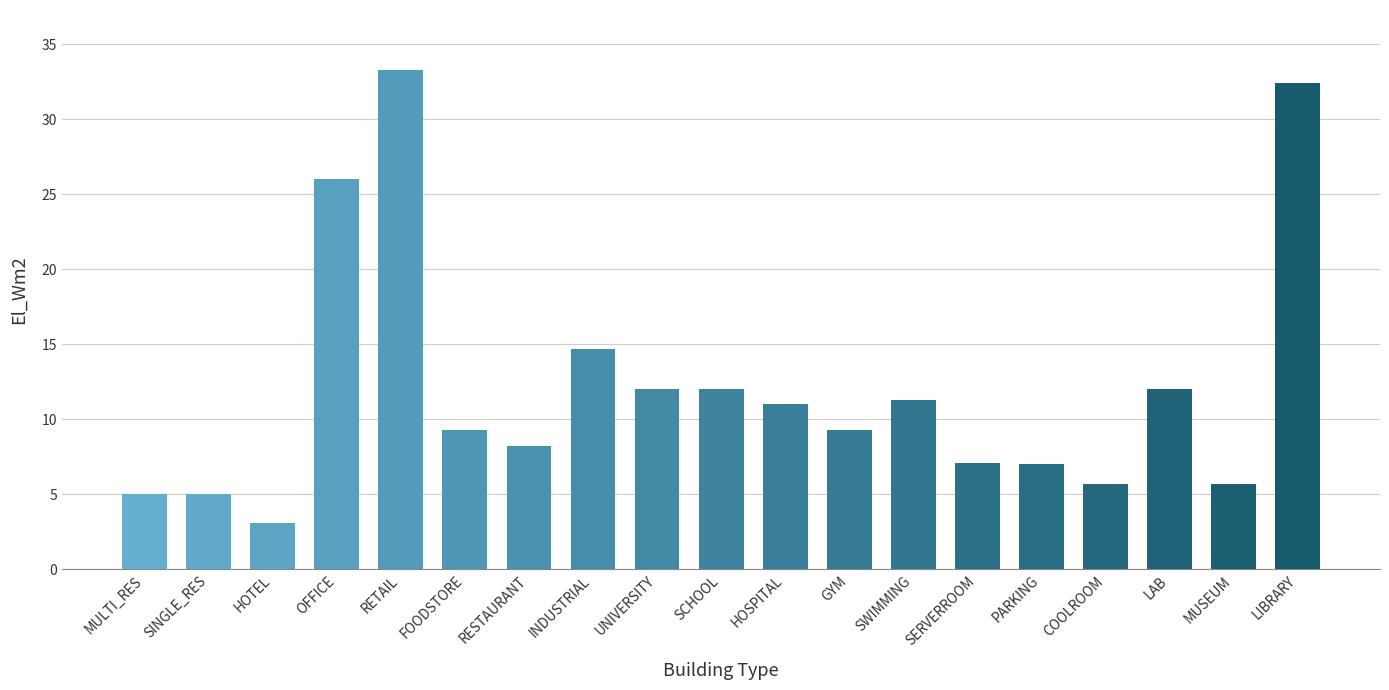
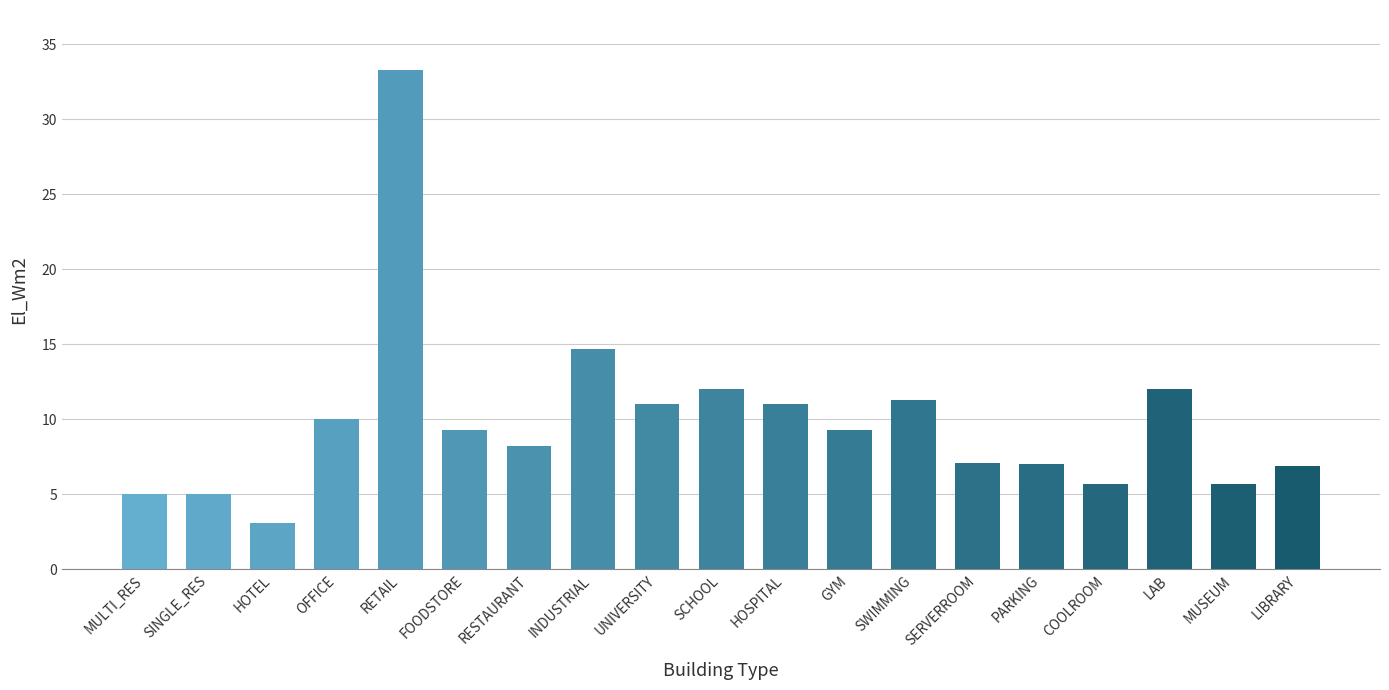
  {
    "MULTI_RES": 5.0,
    "SINGLE_RES": 5.0,
    "HOTEL": 3.1,
-   "OFFICE": 26,
+   "OFFICE": 10,
    "RETAIL": 33.3,
    "FOODSTORE": 9.3,
    "RESTAURANT": 8.3,
    "INDUSTRIAL": 14.7,
-   "UNIVERSITY": 12,
+   "UNIVERSITY": 11,
    "SCHOOL": 12.0,
    "HOSPITAL": 11.0,
    "GYM": 9.3,
    "SWIMMING": 11.3,
    "SERVERROOM": 7.1,
    "PARKING": 7.0,
    "COOLROOM": 5.7,
    "LAB": 12.0,
    "MUSEUM": 5.7,
-   "LIBRARY": 32.4
+   "LIBRARY": 6.9
  }
